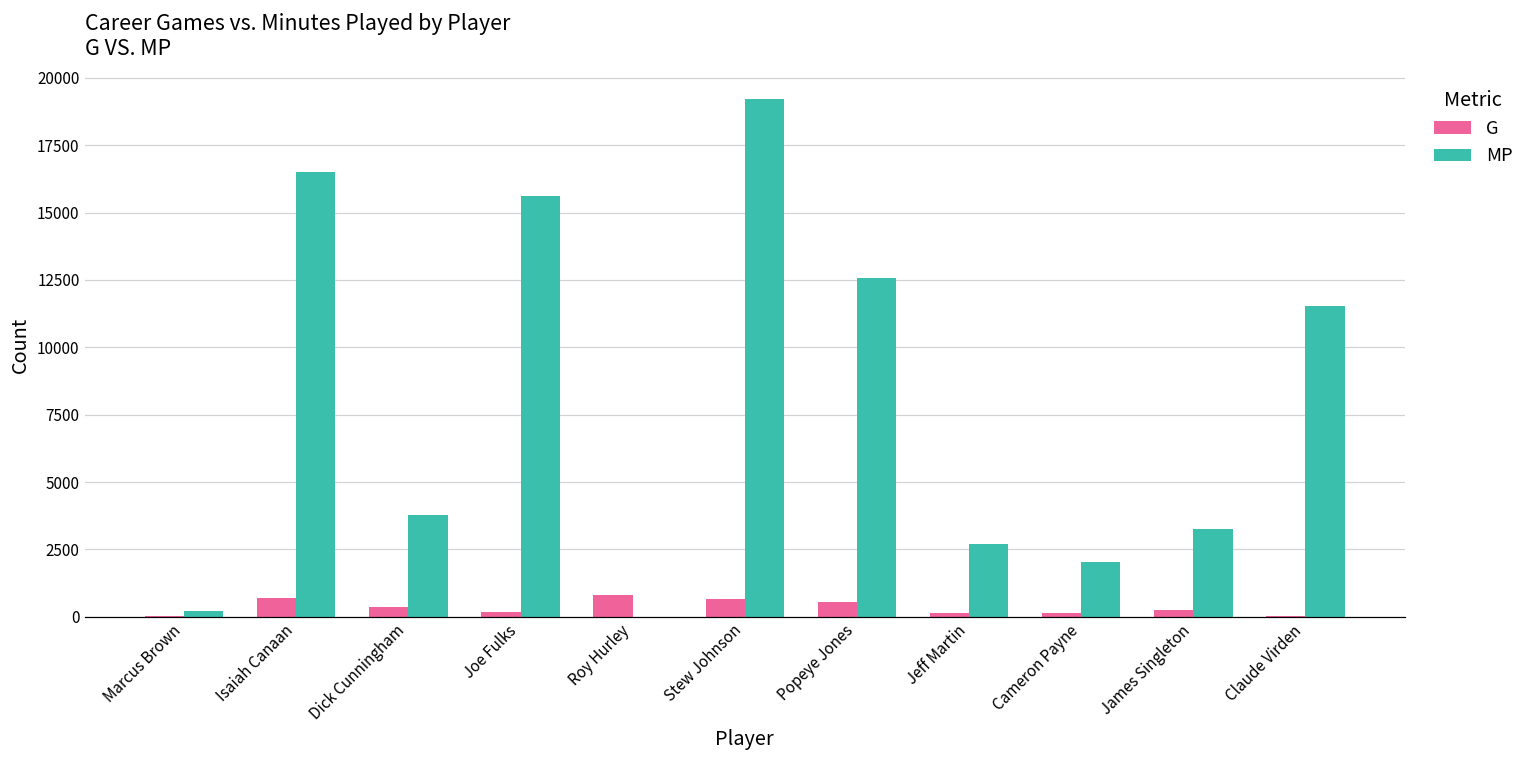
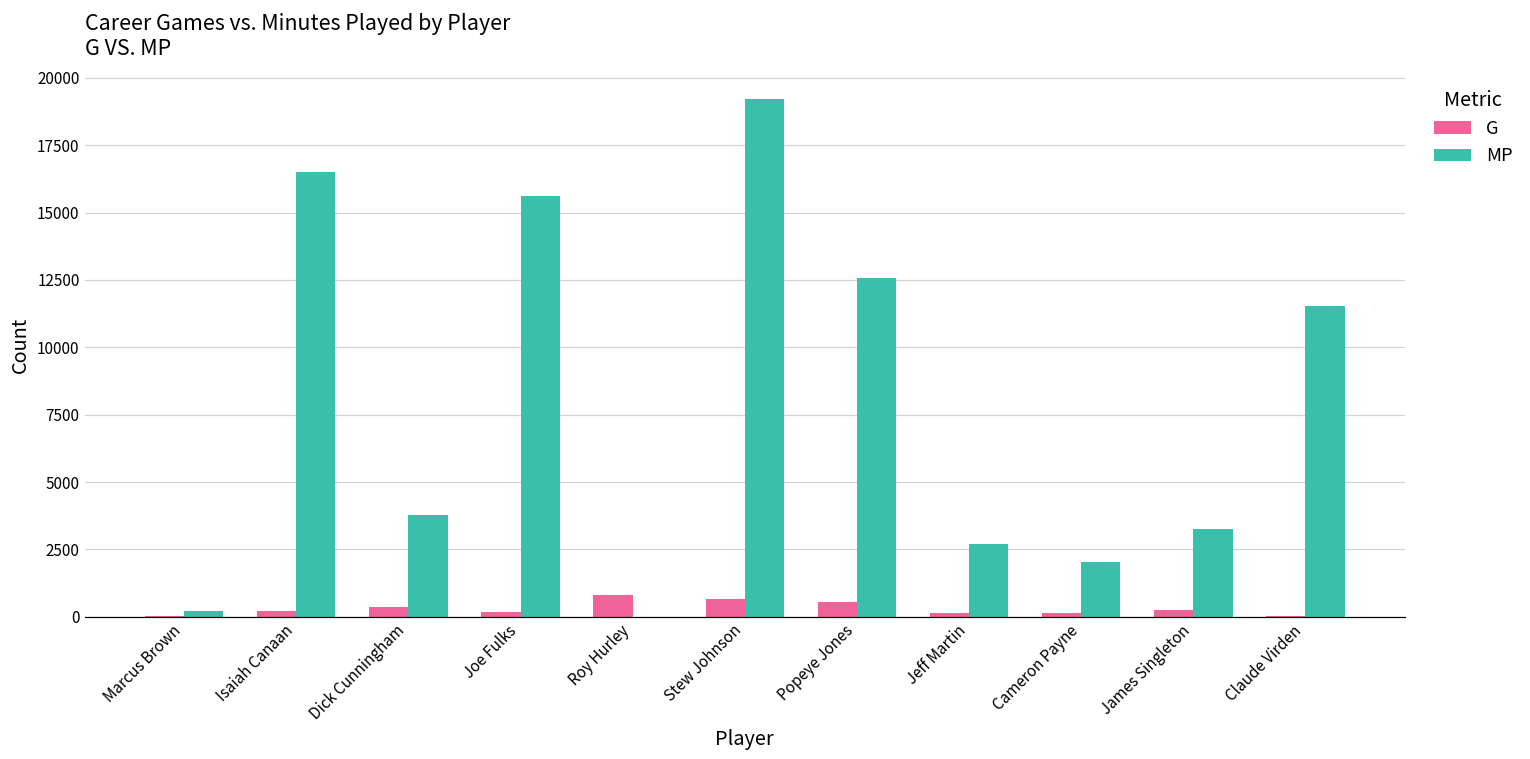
  {
    "G": {
-     "Isaiah Canaan": 700,
+     "Isaiah Canaan": 200,
      "Dick Cunningham": 400,
      "Joe Fulks": 200,
      "Roy Hurley": 800,
      "Stew Johnson": 600,
      "Popeye Jones": 500,
      "Jeff Martin": 100,
      "Cameron Payne": 100,
      "James Singleton": 200
    },
    "MP": {
      "Marcus Brown": 200,
      "Isaiah Canaan": 16500,
      "Dick Cunningham": 3800,
      "Joe Fulks": 15600,
      "Roy Hurley": 0,
      "Stew Johnson": 19200,
      "Popeye Jones": 12600,
      "Jeff Martin": 2700,
      "Cameron Payne": 2000,
      "James Singleton": 3300,
      "Claude Virden": 11500
    }
  }
